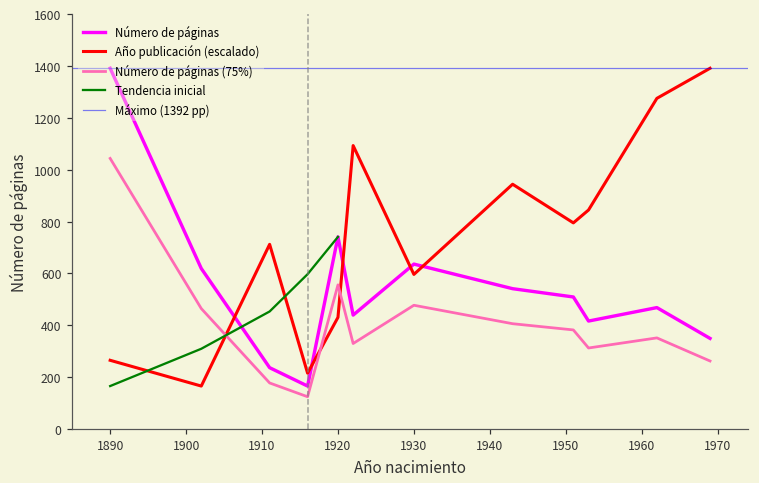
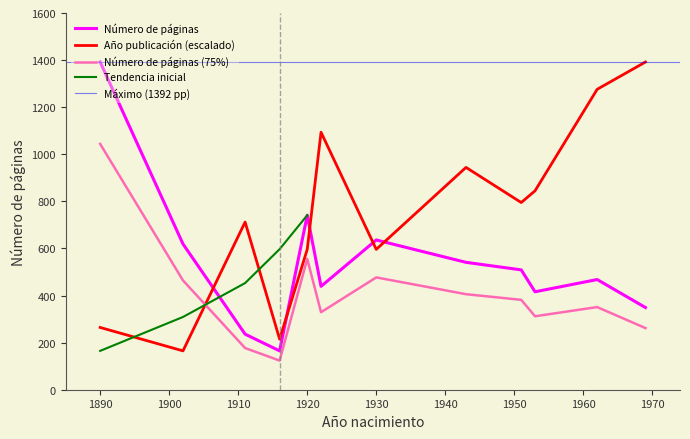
  {
    "Número de páginas": {
      "1930": 640
    },
    "Año publicación (escalado)": {
      "1890": 260,
-     "1920": 430,
+     "1920": 600,
      "1930": 600
    },
    "Número de páginas (75%)": {
      "1890": 1040,
      "1920": 560,
      "1930": 480
    },
    "Tendencia inicial": {
      "1890": 170
    }
  }
